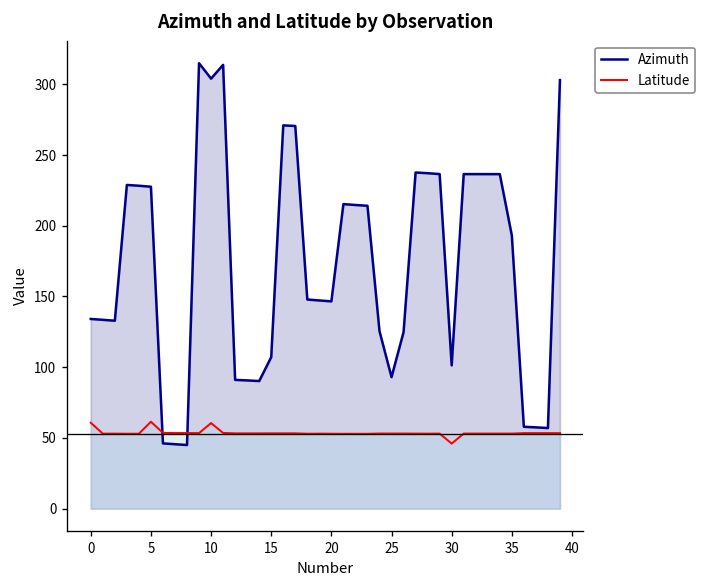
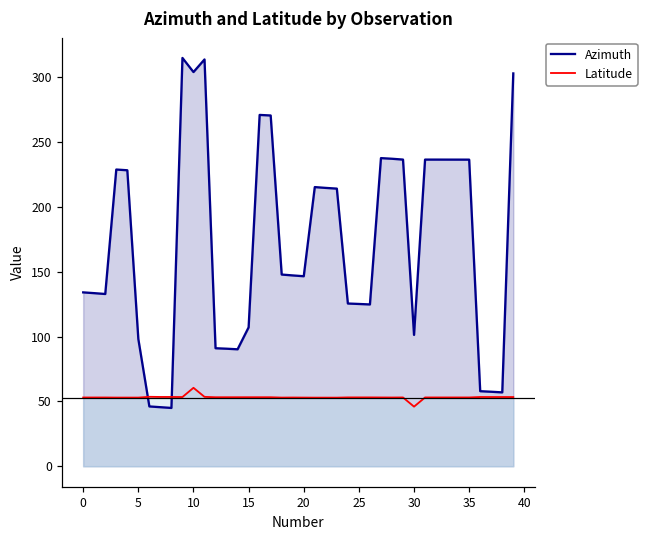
  {
    "Azimuth": {
      "0": 134,
-     "5": 228,
+     "5": 98,
      "10": 304,
      "15": 107,
      "20": 147,
-     "25": 93,
+     "25": 125,
      "30": 101,
-     "35": 193
+     "35": 237
    },
    "Latitude": {
-     "0": 61,
-     "5": 61,
+     "0": 53,
+     "5": 53,
      "10": 61,
      "15": 53,
      "20": 53,
      "25": 53,
      "30": 46,
      "35": 53
    }
  }
